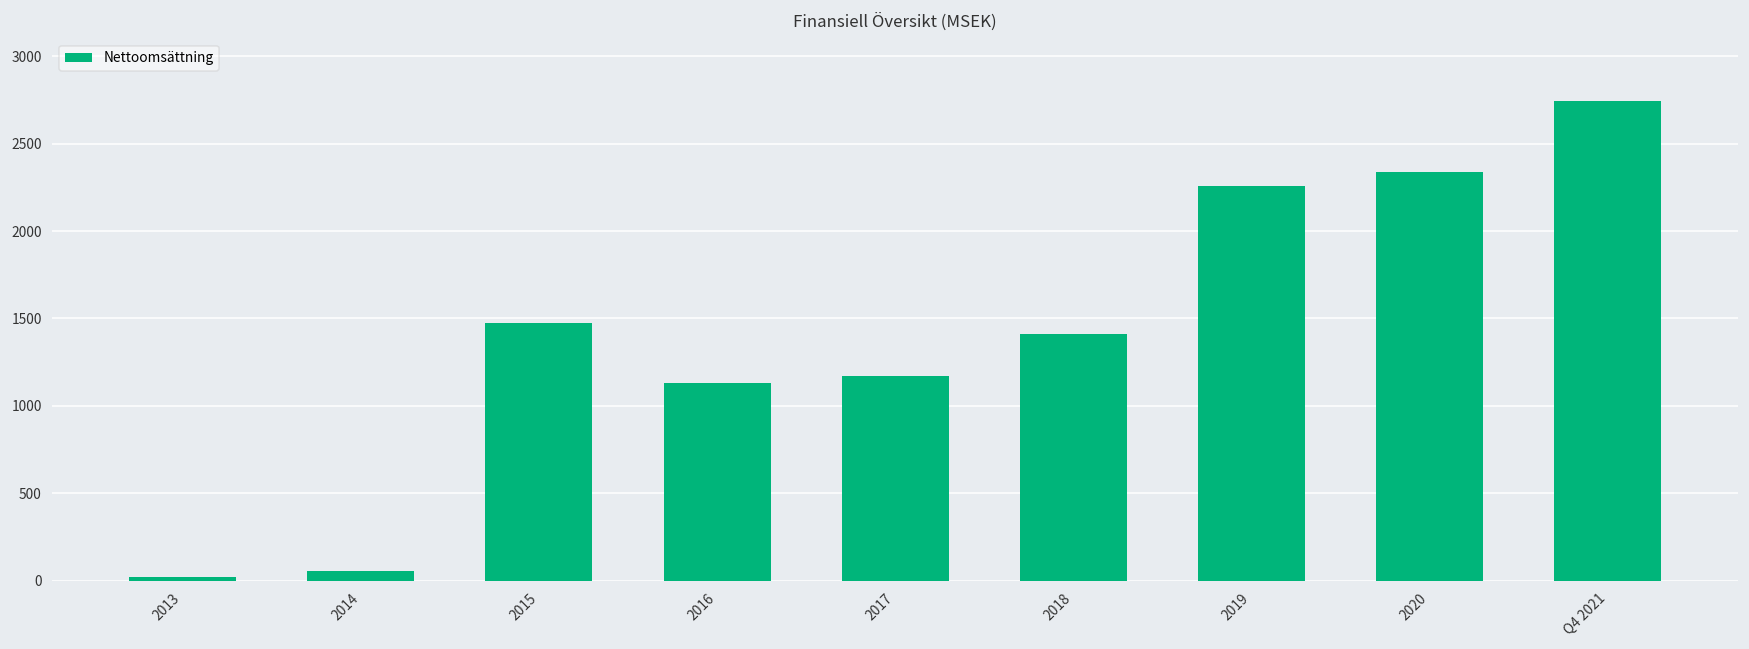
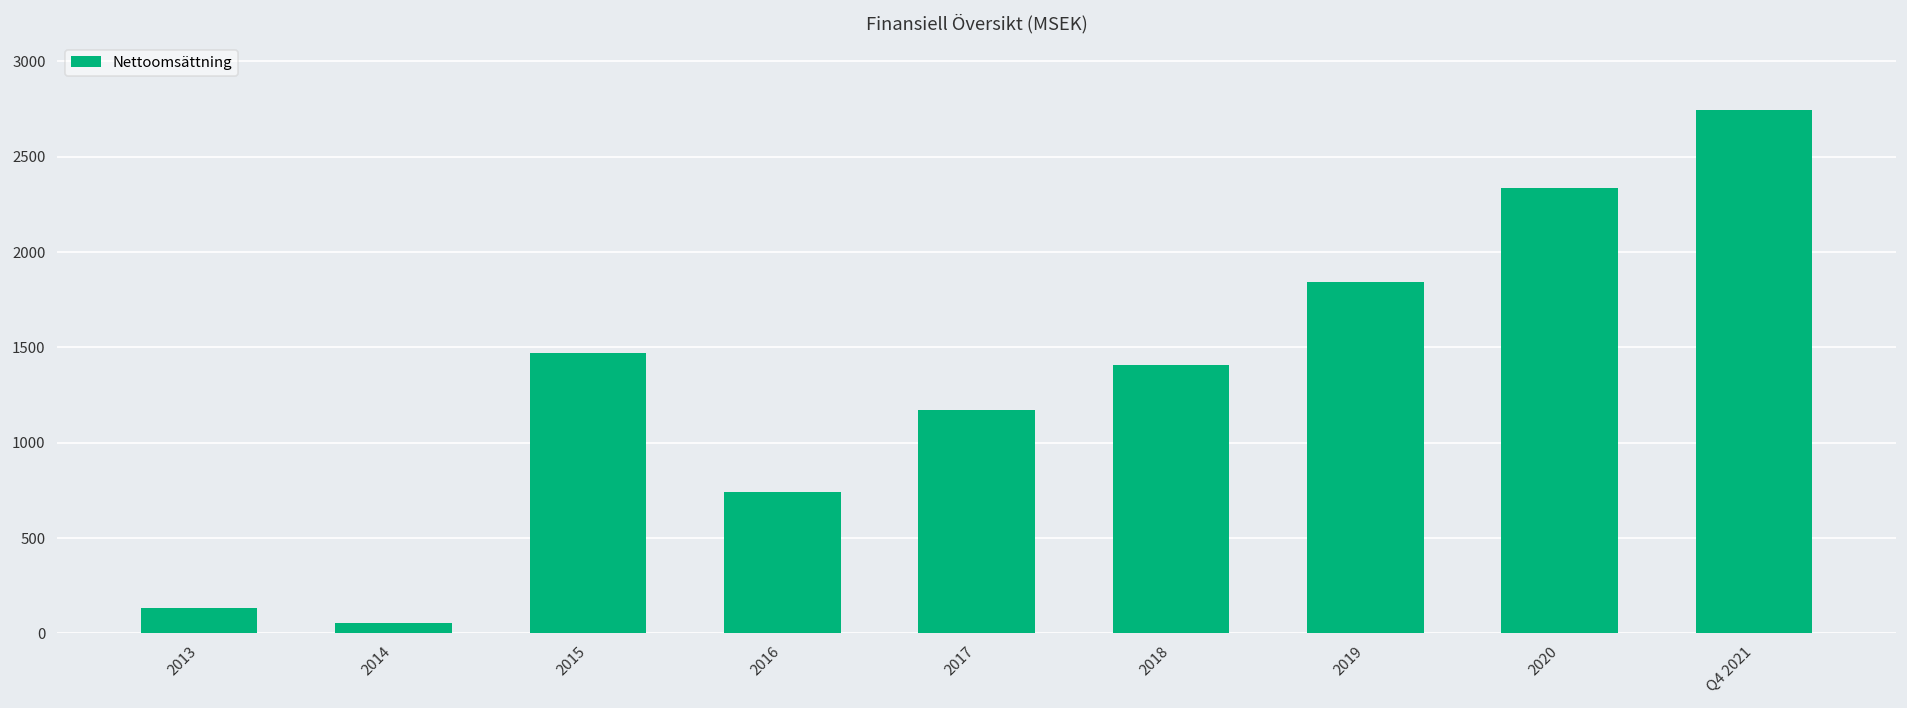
  {
-   "2013": 20,
+   "2013": 130,
    "2014": 60,
    "2015": 1470,
-   "2016": 1130,
+   "2016": 740,
    "2017": 1170,
    "2018": 1410,
-   "2019": 2260,
+   "2019": 1840,
    "2020": 2340,
    "Q4 2021": 2740
  }
